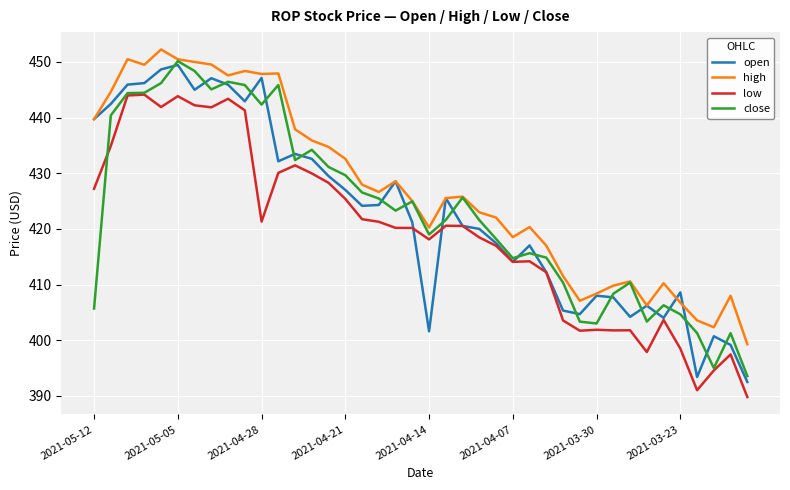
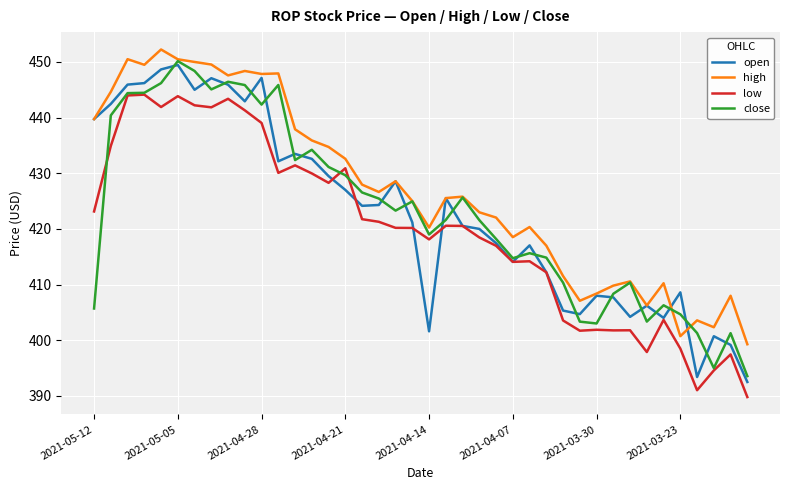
  {
    "open": {
      "2021-05-05": 449,
      "2021-04-28": 447,
      "2021-04-21": 427,
      "2021-04-14": 402,
      "2021-03-23": 409
    },
    "high": {
      "2021-04-28": 448,
      "2021-04-21": 433,
      "2021-04-14": 420,
      "2021-04-07": 419,
-     "2021-03-23": 407
+     "2021-03-23": 401
    },
    "low": {
-     "2021-05-12": 427,
+     "2021-05-12": 423,
      "2021-05-05": 444,
-     "2021-04-28": 421,
-     "2021-04-21": 425,
+     "2021-04-28": 439,
+     "2021-04-21": 431,
      "2021-04-14": 418,
      "2021-03-30": 402,
      "2021-03-23": 399
    },
    "close": {
      "2021-05-12": 406,
      "2021-04-28": 442,
      "2021-04-21": 430,
      "2021-04-14": 419,
      "2021-04-07": 415,
      "2021-03-30": 403,
      "2021-03-23": 405
    }
  }
